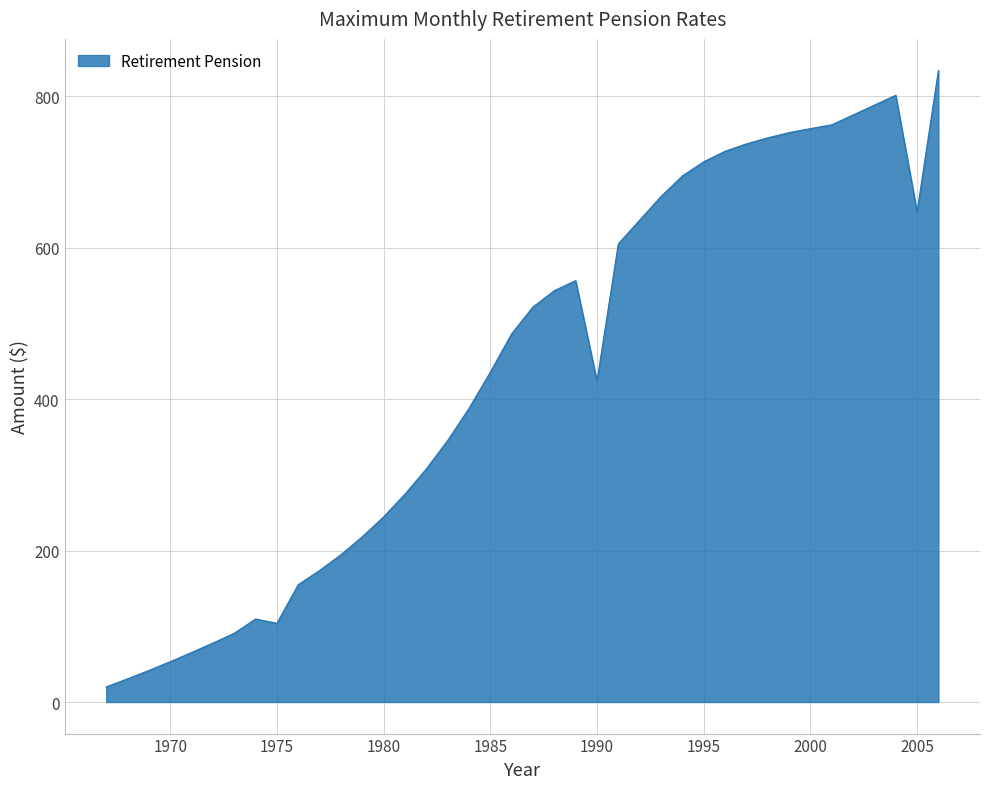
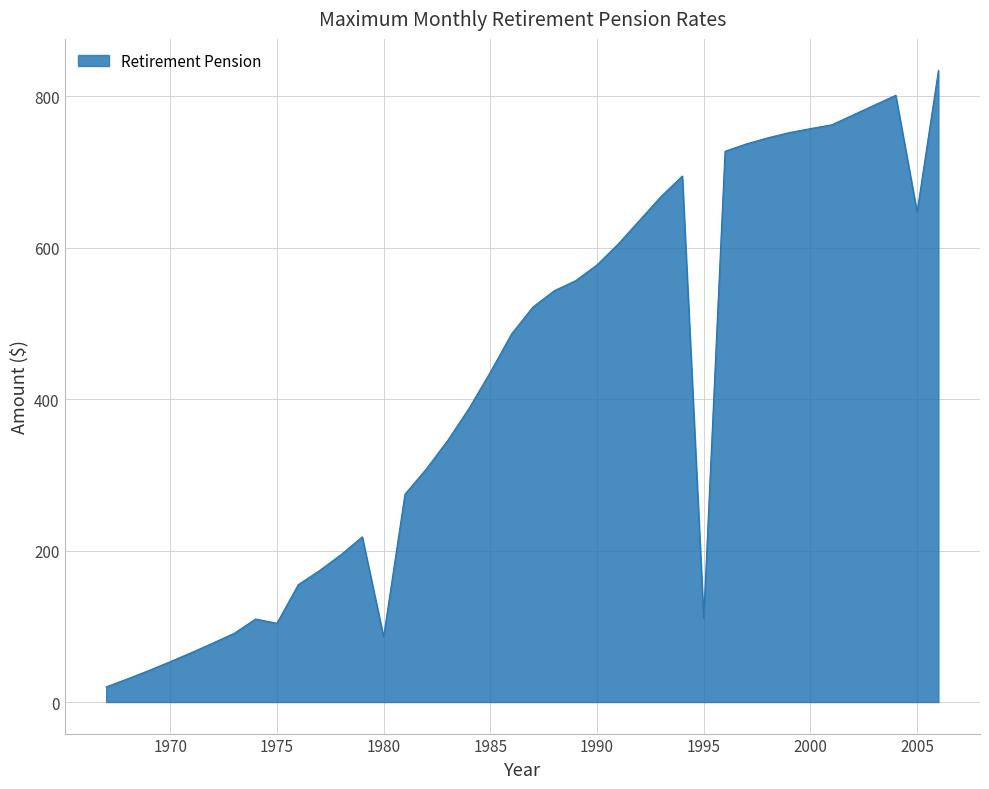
  {
    "1970": 50,
    "1975": 100,
-   "1980": 240,
+   "1980": 90,
    "1985": 440,
-   "1990": 420,
-   "1995": 710,
+   "1990": 580,
+   "1995": 110,
    "2000": 760,
    "2005": 650
  }
